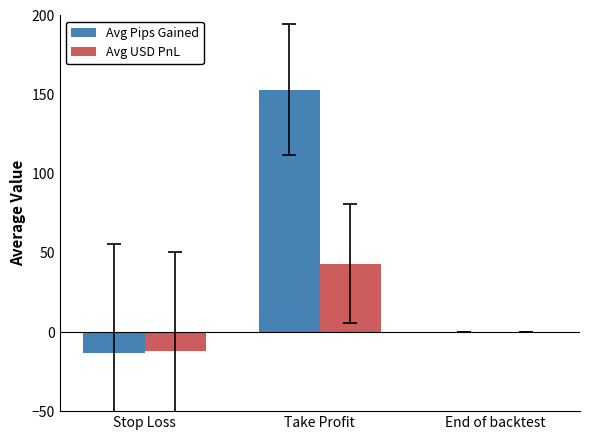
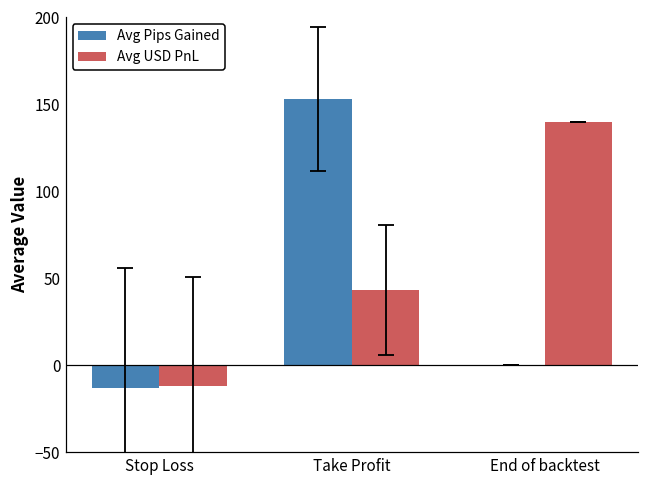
  {
    "Avg USD PnL": {
      "Stop Loss": -12,
      "Take Profit": 43,
-     "End of backtest": 0
+     "End of backtest": 140
    }
  }
